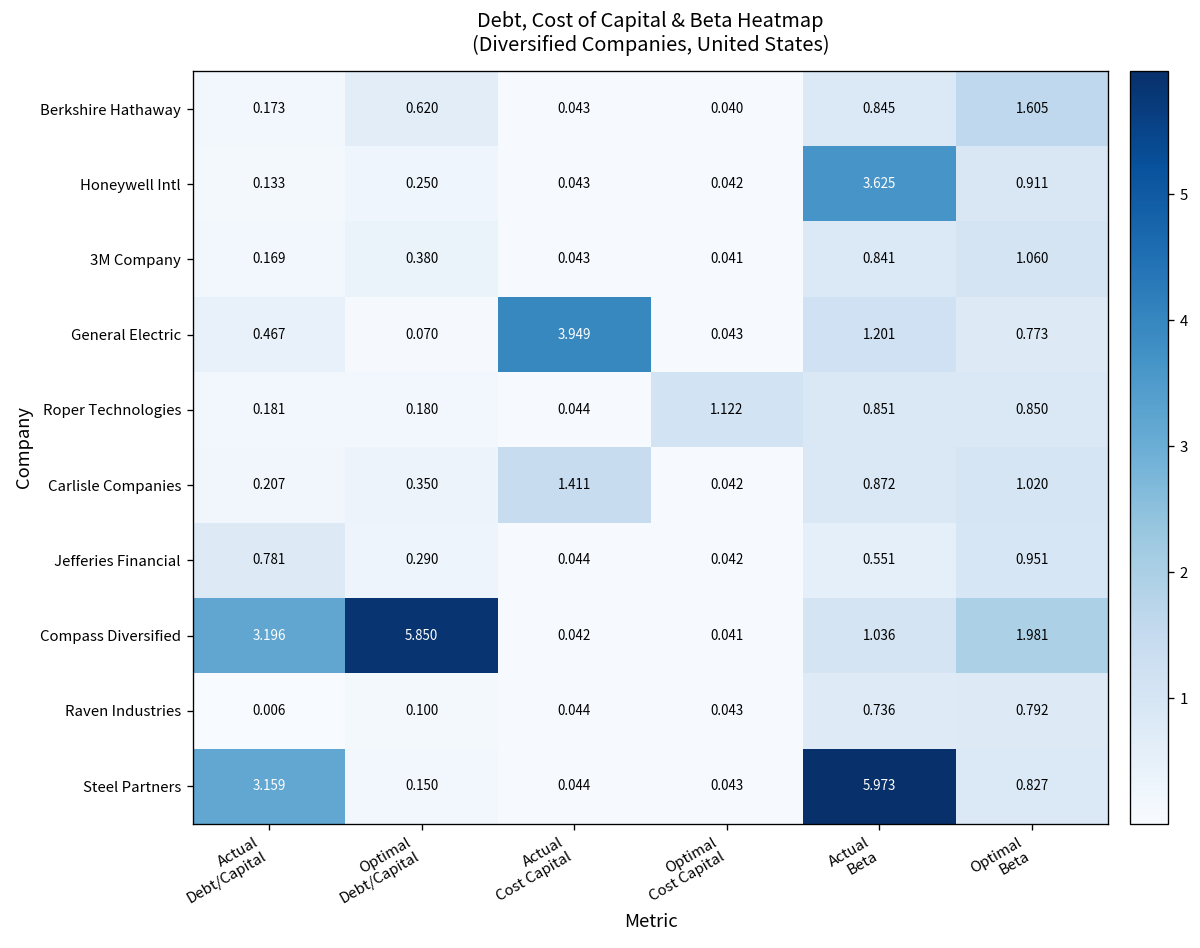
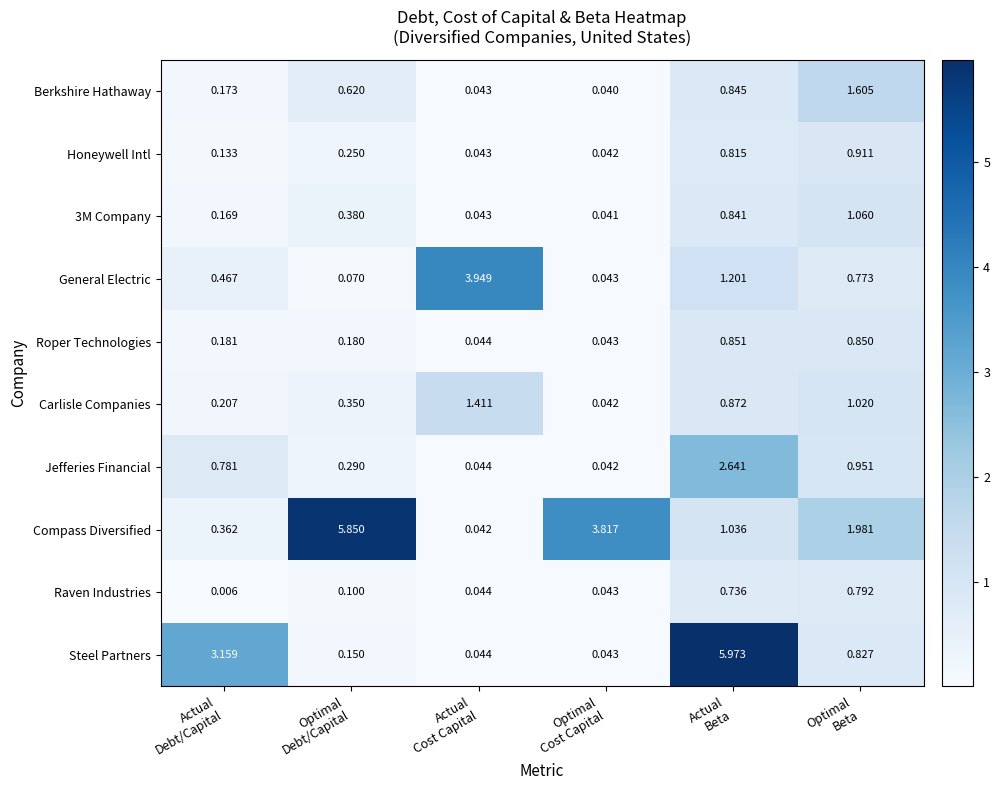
  {
    "Berkshire Hathaway": {
      "Actual Debt/Capital": 0.173,
      "Optimal Debt/Capital": 0.620,
      "Actual Cost Capital": 0.043,
      "Optimal Cost Capital": 0.040,
      "Actual Beta": 0.845,
      "Optimal Beta": 1.605
    },
    "Honeywell Intl": {
      "Actual Debt/Capital": 0.133,
      "Optimal Debt/Capital": 0.250,
      "Actual Cost Capital": 0.043,
      "Optimal Cost Capital": 0.042,
-     "Actual Beta": 3.625,
+     "Actual Beta": 0.815,
      "Optimal Beta": 0.911
    },
    "3M Company": {
      "Actual Debt/Capital": 0.169,
      "Optimal Debt/Capital": 0.380,
      "Actual Cost Capital": 0.043,
      "Optimal Cost Capital": 0.041,
      "Actual Beta": 0.841,
      "Optimal Beta": 1.060
    },
    "General Electric": {
      "Actual Debt/Capital": 0.467,
      "Optimal Debt/Capital": 0.070,
      "Actual Cost Capital": 3.949,
      "Optimal Cost Capital": 0.043,
      "Actual Beta": 1.201,
      "Optimal Beta": 0.773
    },
    "Roper Technologies": {
      "Actual Debt/Capital": 0.181,
      "Optimal Debt/Capital": 0.180,
      "Actual Cost Capital": 0.044,
-     "Optimal Cost Capital": 1.122,
+     "Optimal Cost Capital": 0.043,
      "Actual Beta": 0.851,
      "Optimal Beta": 0.850
    },
    "Carlisle Companies": {
      "Actual Debt/Capital": 0.207,
      "Optimal Debt/Capital": 0.350,
      "Actual Cost Capital": 1.411,
      "Optimal Cost Capital": 0.042,
      "Actual Beta": 0.872,
      "Optimal Beta": 1.020
    },
    "Jefferies Financial": {
      "Actual Debt/Capital": 0.781,
      "Optimal Debt/Capital": 0.290,
      "Actual Cost Capital": 0.044,
      "Optimal Cost Capital": 0.042,
-     "Actual Beta": 0.551,
+     "Actual Beta": 2.641,
      "Optimal Beta": 0.951
    },
    "Compass Diversified": {
-     "Actual Debt/Capital": 3.196,
+     "Actual Debt/Capital": 0.362,
      "Optimal Debt/Capital": 5.850,
      "Actual Cost Capital": 0.042,
-     "Optimal Cost Capital": 0.041,
+     "Optimal Cost Capital": 3.817,
      "Actual Beta": 1.036,
      "Optimal Beta": 1.981
    },
    "Raven Industries": {
      "Actual Debt/Capital": 0.006,
      "Optimal Debt/Capital": 0.100,
      "Actual Cost Capital": 0.044,
      "Optimal Cost Capital": 0.043,
      "Actual Beta": 0.736,
      "Optimal Beta": 0.792
    },
    "Steel Partners": {
      "Actual Debt/Capital": 3.159,
      "Optimal Debt/Capital": 0.150,
      "Actual Cost Capital": 0.044,
      "Optimal Cost Capital": 0.043,
      "Actual Beta": 5.973,
      "Optimal Beta": 0.827
    }
  }
